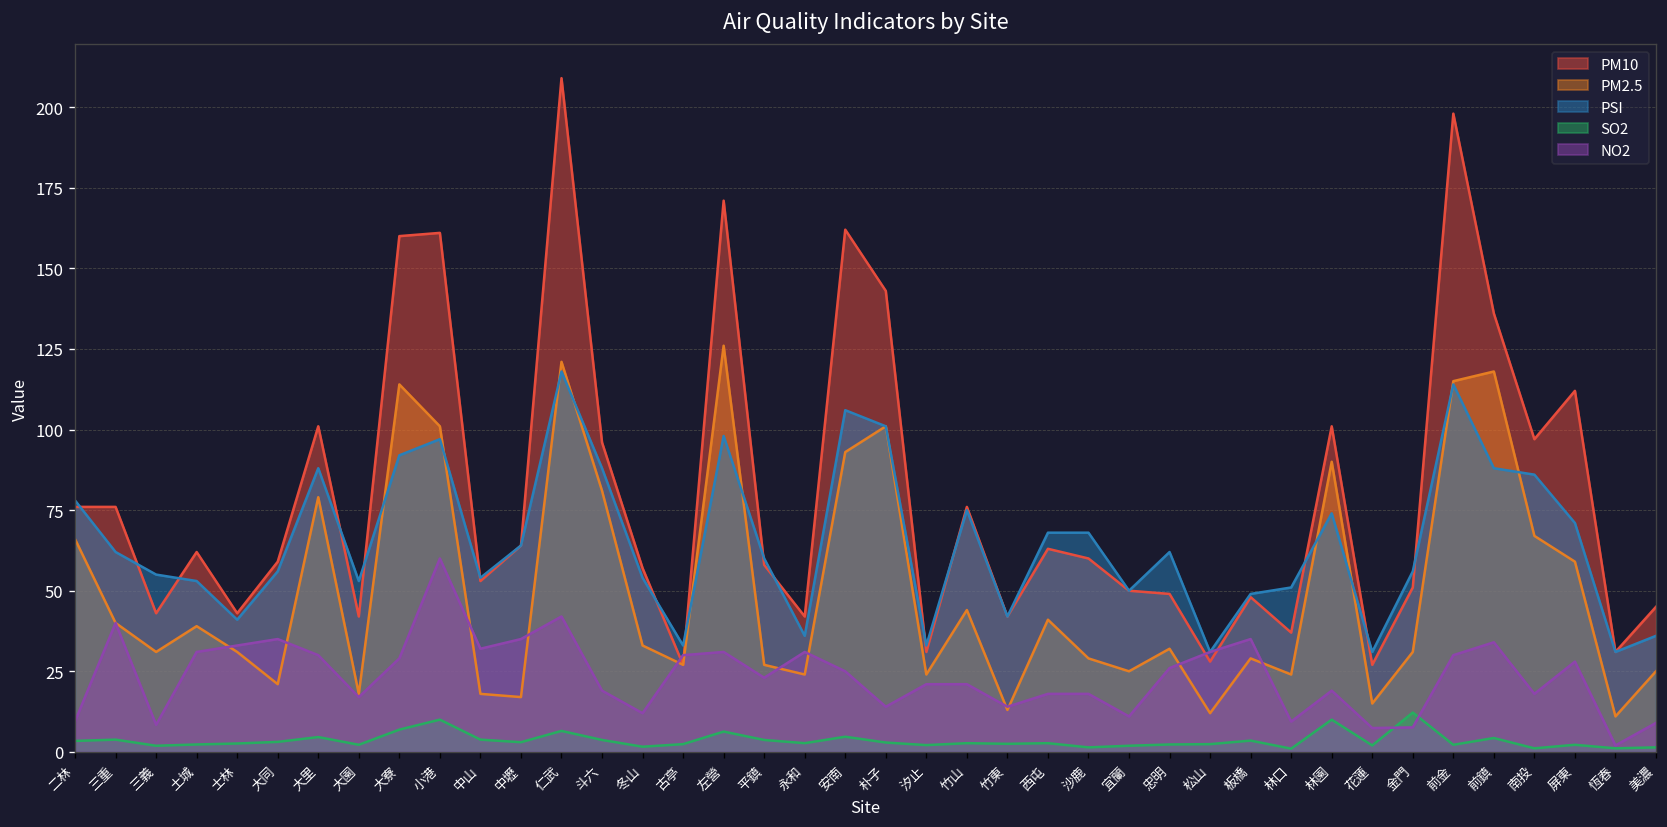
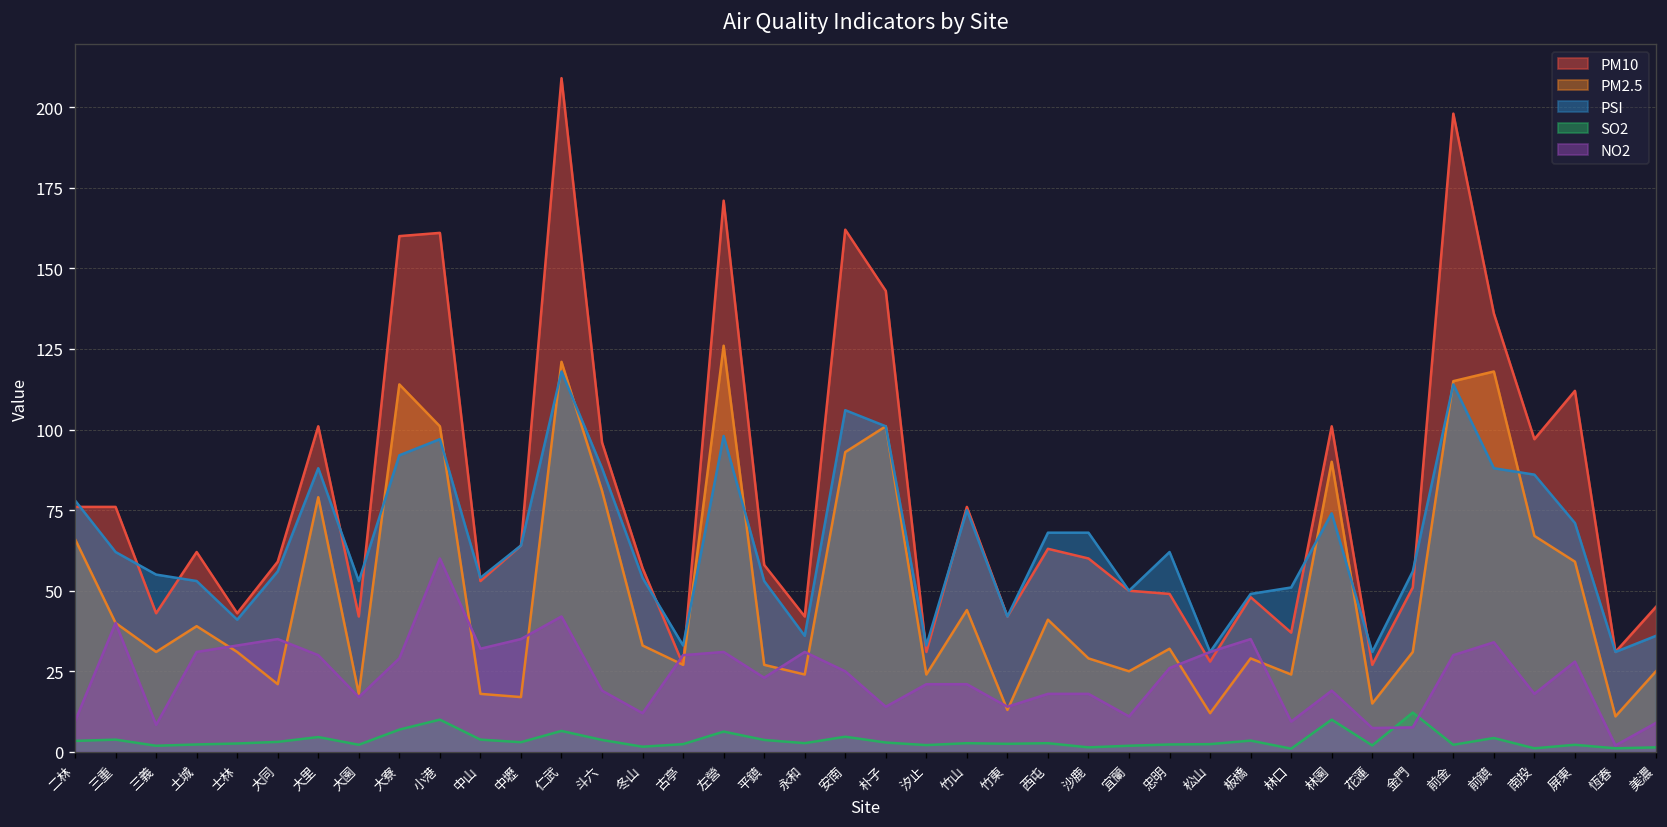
  {
    "PSI": {
      "二林": 78,
      "三重": 62,
      "三義": 55,
      "土城": 53,
      "士林": 41,
      "大同": 56,
      "大里": 88,
      "大園": 53,
      "大寮": 92,
      "小港": 97,
      "中山": 54,
      "仁武": 118,
      "斗六": 88,
      "冬山": 54,
      "古亭": 33,
      "左營": 98,
-     "平鎮": 60,
+     "平鎮": 53,
      "永和": 36,
      "安南": 106,
      "汐止": 33,
      "竹山": 75,
      "西屯": 68,
      "沙鹿": 68,
      "忠明": 62,
      "板橋": 49,
      "林口": 51,
      "林園": 74,
      "花蓮": 31,
      "金門": 56,
      "前金": 114,
      "前鎮": 88,
      "南投": 86,
      "屏東": 71,
      "美濃": 36
    },
    "SO2": {
      "二林": 3,
      "三重": 4,
      "三義": 2,
      "土城": 2,
      "士林": 3,
      "大同": 3,
      "大里": 5,
      "大園": 2,
      "大寮": 7,
      "小港": 10,
      "中山": 4,
      "中壢": 3,
      "仁武": 7,
      "斗六": 4,
      "冬山": 2,
      "古亭": 2,
      "左營": 6,
      "平鎮": 4,
      "永和": 3,
      "安南": 5,
      "朴子": 3,
      "汐止": 2,
      "竹山": 3,
      "竹東": 3,
      "西屯": 3,
      "沙鹿": 1,
      "宜蘭": 2,
      "忠明": 2,
      "松山": 2,
      "板橋": 4,
      "林口": 1,
      "林園": 10,
      "花蓮": 2,
      "金門": 12,
      "前金": 2,
      "前鎮": 4,
      "南投": 1,
      "屏東": 2,
      "美濃": 1
    },
    "NO2": {
      "二林": 10,
      "三義": 8,
      "土城": 31,
      "士林": 33,
      "大同": 35,
      "大里": 30,
      "大園": 17,
      "大寮": 29,
      "小港": 60,
      "中山": 32,
      "中壢": 35,
      "仁武": 42,
      "斗六": 19,
      "冬山": 12,
      "古亭": 30,
      "左營": 31,
      "平鎮": 23,
      "永和": 31,
      "安南": 25,
      "朴子": 14,
      "汐止": 21,
      "竹山": 21,
      "竹東": 14,
      "西屯": 18,
      "沙鹿": 18,
      "宜蘭": 11,
      "忠明": 26,
      "板橋": 35,
      "林口": 9,
      "林園": 19,
      "花蓮": 7,
      "金門": 8,
      "前金": 30,
      "前鎮": 34,
      "南投": 18,
      "屏東": 28,
      "美濃": 9
    }
  }
